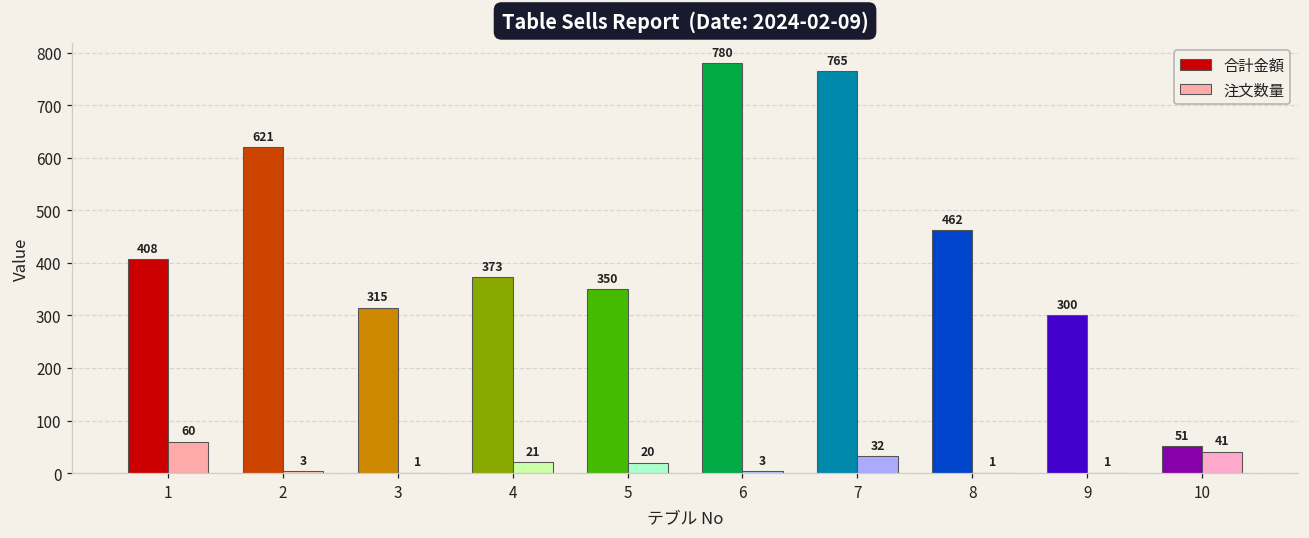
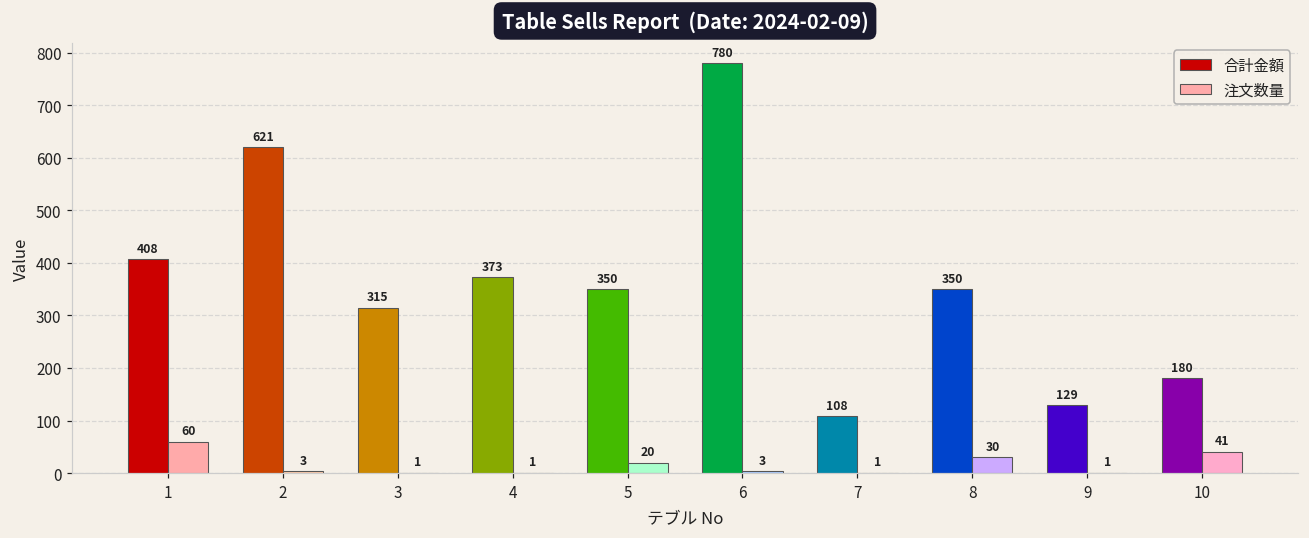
  {
    "合計金額": {
      "1": 408,
      "2": 621,
      "3": 315,
      "4": 373,
      "5": 350,
      "6": 780,
-     "7": 765,
-     "8": 462,
-     "9": 300,
-     "10": 51
+     "7": 108,
+     "8": 350,
+     "9": 129,
+     "10": 180
    },
    "注文数量": {
      "1": 60,
      "2": 3,
      "3": 1,
-     "4": 21,
+     "4": 1,
      "5": 20,
      "6": 3,
-     "7": 32,
-     "8": 1,
+     "7": 1,
+     "8": 30,
      "9": 1,
      "10": 41
    }
  }
